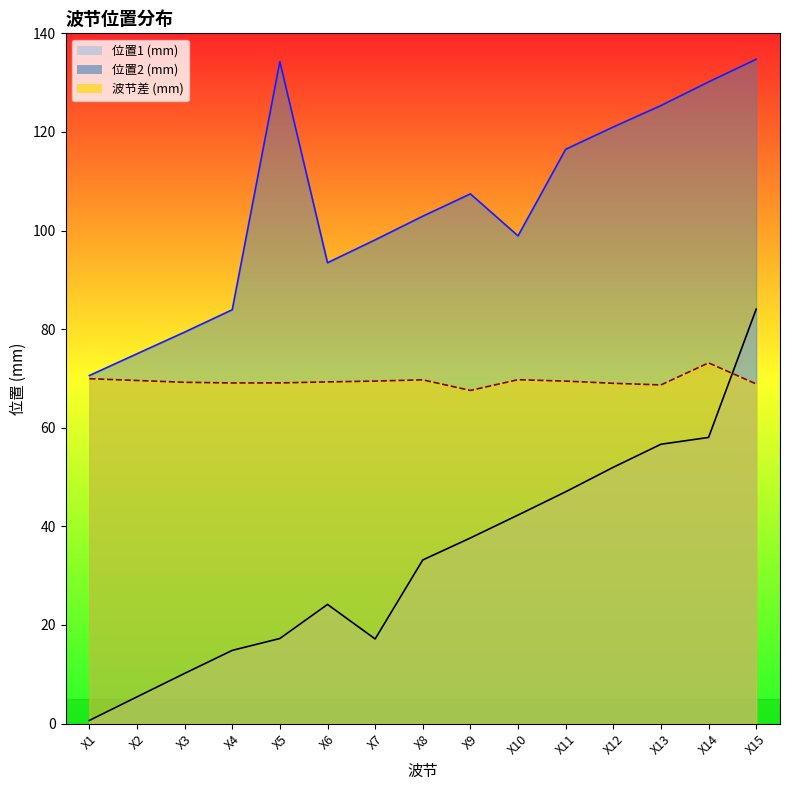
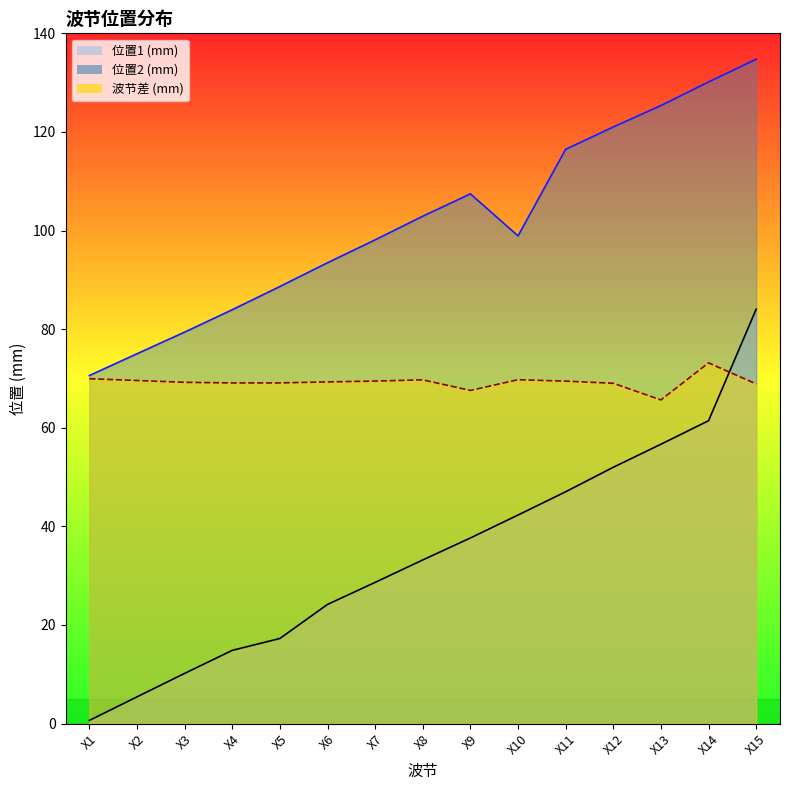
  {
    "位置1 (mm)": {
      "X1": 1,
      "X2": 5,
      "X3": 10,
      "X4": 15,
      "X5": 17,
      "X6": 24,
-     "X7": 17,
+     "X7": 29,
      "X8": 33,
      "X9": 38,
      "X10": 42,
      "X11": 47,
      "X12": 52,
      "X13": 57,
-     "X14": 58,
+     "X14": 61,
      "X15": 84
    },
    "位置2 (mm)": {
      "X1": 71,
      "X2": 75,
      "X3": 79,
      "X4": 84,
-     "X5": 134,
+     "X5": 89,
      "X6": 93,
      "X7": 98,
      "X8": 103,
      "X9": 107,
      "X10": 99,
      "X11": 116,
      "X12": 121,
      "X13": 125,
      "X14": 130,
      "X15": 135
    },
    "波节差 (mm)": {
      "X1": 70,
      "X2": 70,
      "X3": 69,
      "X4": 69,
      "X5": 69,
      "X6": 69,
      "X7": 69,
      "X8": 70,
      "X9": 68,
      "X10": 70,
      "X11": 69,
      "X12": 69,
-     "X13": 69,
+     "X13": 66,
      "X14": 73,
      "X15": 69
    }
  }
